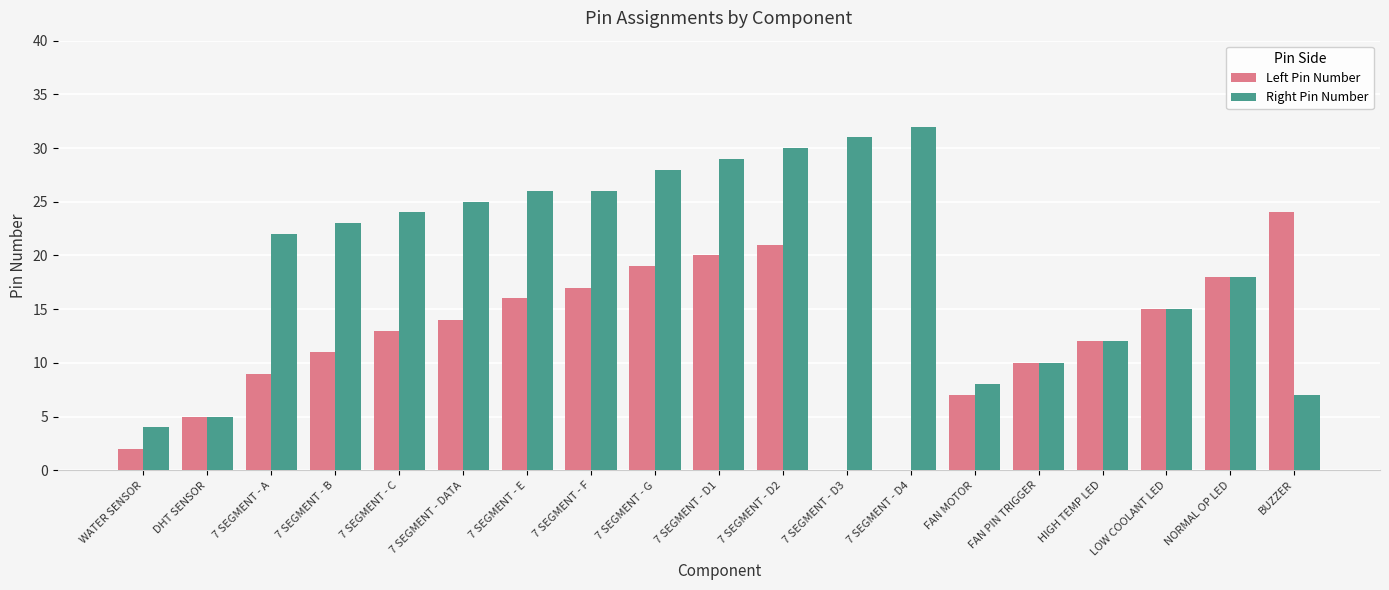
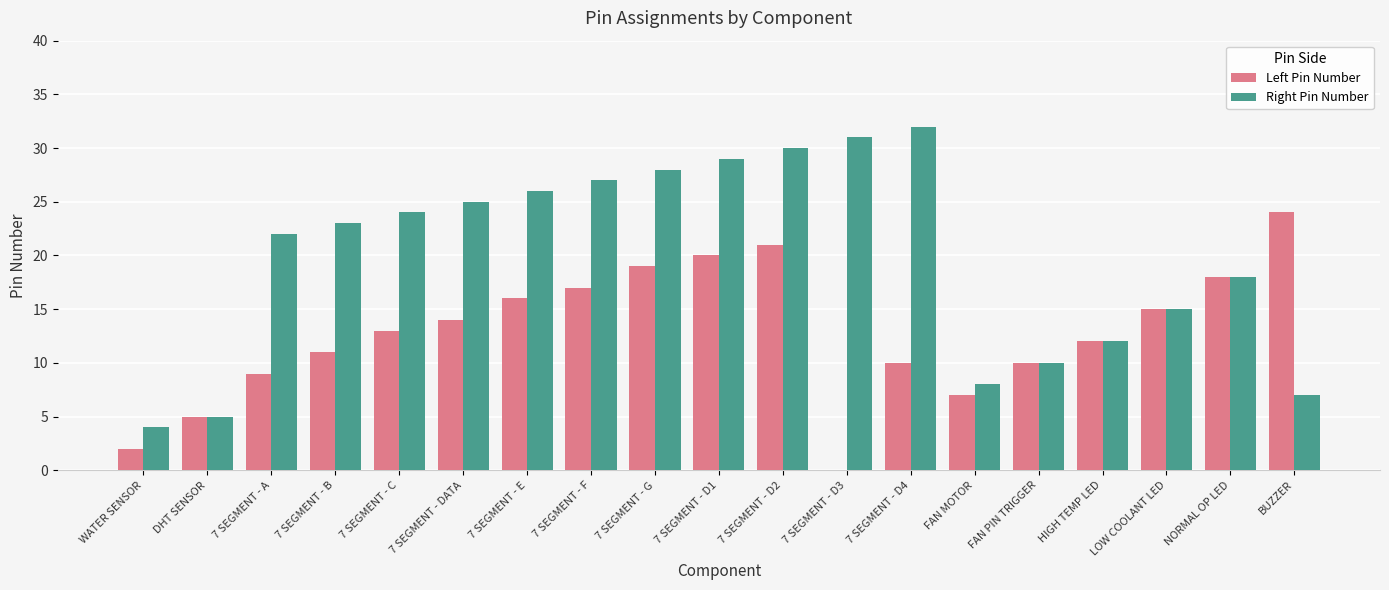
  {
    "Left Pin Number": {
      "WATER SENSOR": 2,
      "DHT SENSOR": 5,
      "7 SEGMENT - A": 9,
      "7 SEGMENT - B": 11,
      "7 SEGMENT - C": 13,
      "7 SEGMENT - DATA": 14,
      "7 SEGMENT - E": 16,
      "7 SEGMENT - F": 17,
      "7 SEGMENT - G": 19,
      "7 SEGMENT - D1": 20,
      "7 SEGMENT - D2": 21,
      "7 SEGMENT - D3": 0,
-     "7 SEGMENT - D4": 0,
+     "7 SEGMENT - D4": 10,
      "FAN MOTOR": 7,
      "FAN PIN TRIGGER": 10,
      "HIGH TEMP LED": 12,
      "LOW COOLANT LED": 15,
      "NORMAL OP LED": 18,
      "BUZZER": 24
    },
    "Right Pin Number": {
      "WATER SENSOR": 4,
      "DHT SENSOR": 5,
      "7 SEGMENT - A": 22,
      "7 SEGMENT - B": 23,
      "7 SEGMENT - C": 24,
      "7 SEGMENT - DATA": 25,
      "7 SEGMENT - E": 26,
-     "7 SEGMENT - F": 26,
+     "7 SEGMENT - F": 27,
      "7 SEGMENT - G": 28,
      "7 SEGMENT - D1": 29,
      "7 SEGMENT - D2": 30,
      "7 SEGMENT - D3": 31,
      "7 SEGMENT - D4": 32,
      "FAN MOTOR": 8,
      "FAN PIN TRIGGER": 10,
      "HIGH TEMP LED": 12,
      "LOW COOLANT LED": 15,
      "NORMAL OP LED": 18,
      "BUZZER": 7
    }
  }
